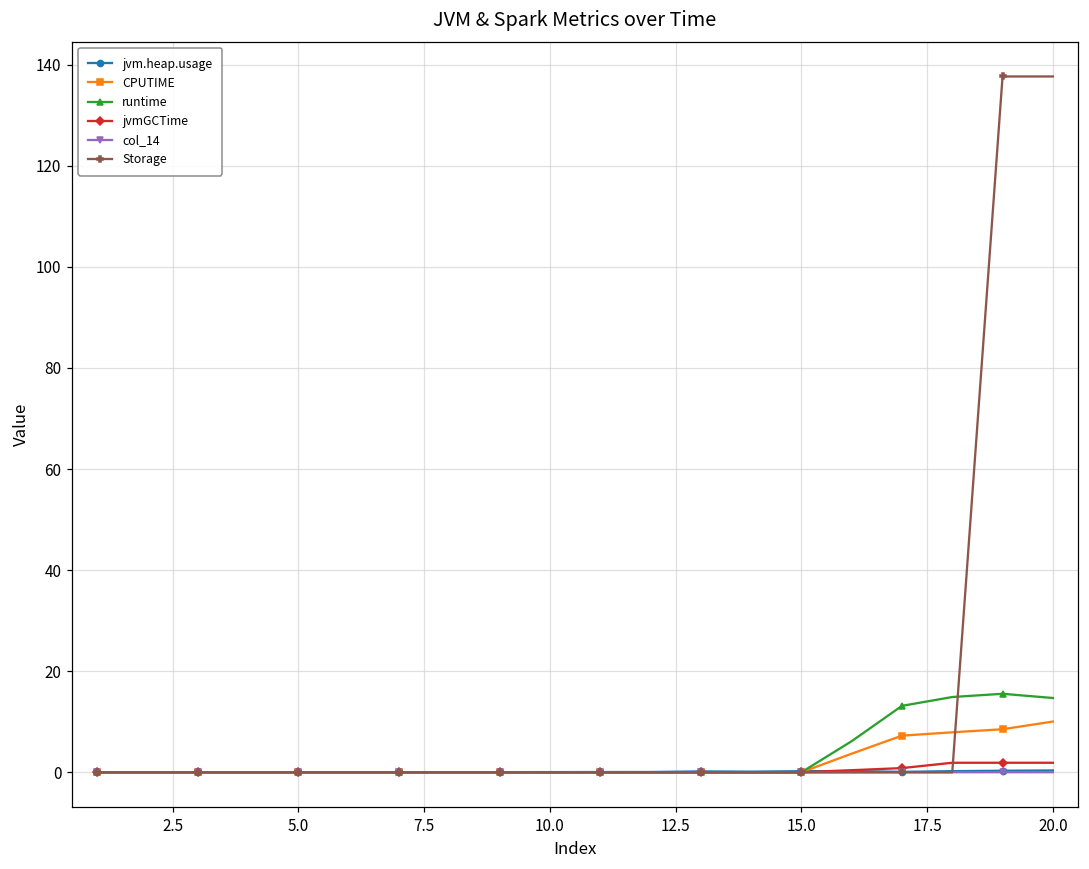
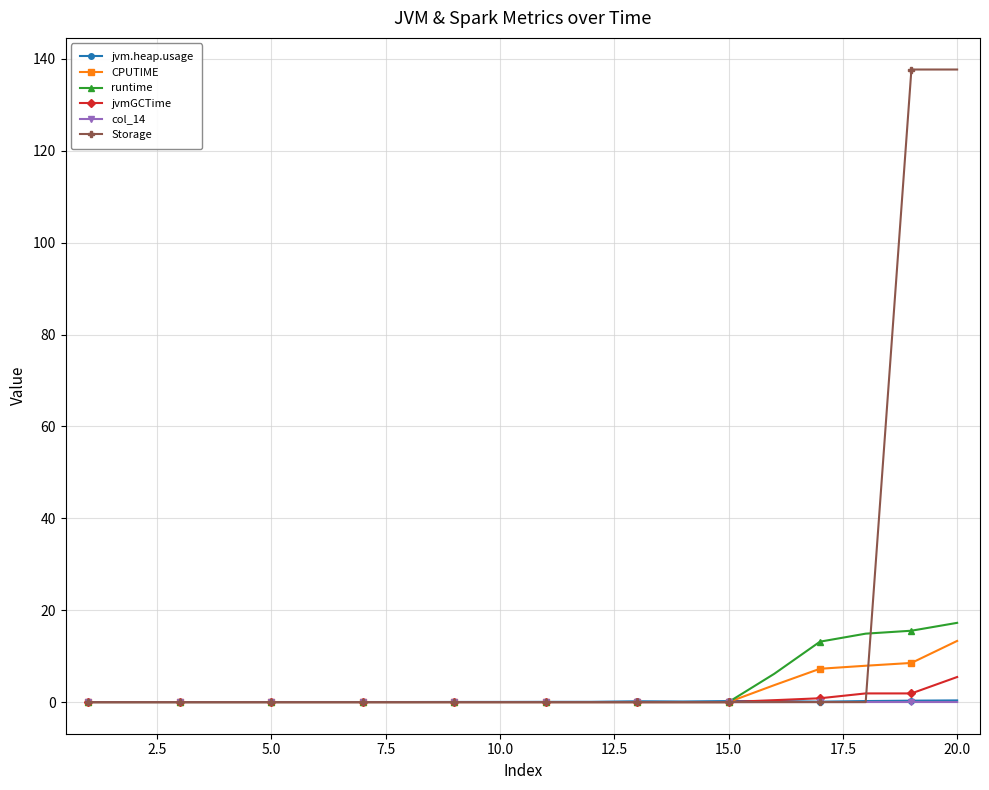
  {
    "CPUTIME": {
-     "20.0": 10
+     "20.0": 13
    },
    "runtime": {
-     "20.0": 15
+     "20.0": 17
    },
    "jvmGCTime": {
-     "20.0": 2
+     "20.0": 5
    },
    "Storage": {
      "20.0": 138
    }
  }
